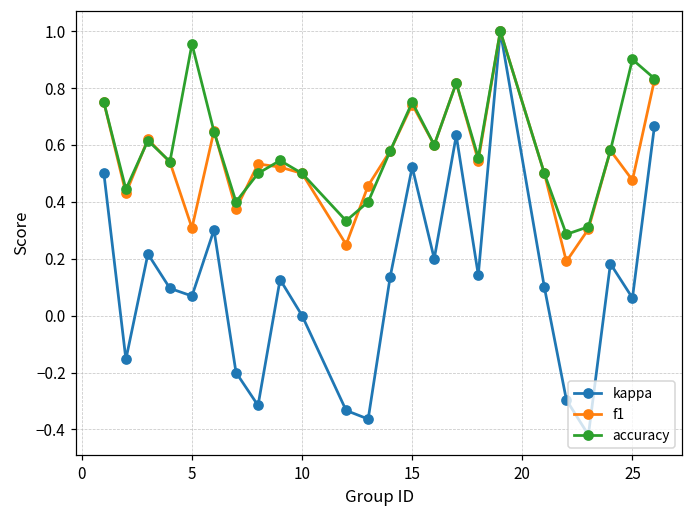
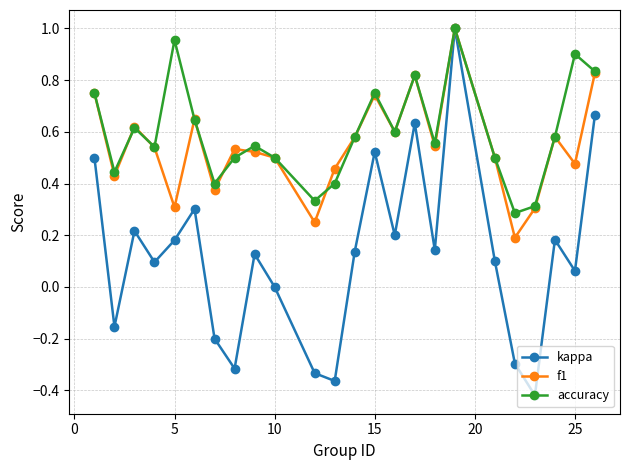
  {
    "kappa": {
-     "5": 0.07,
+     "5": 0.18,
      "10": 0.00,
      "15": 0.52,
      "25": 0.06
    },
    "f1": {
      "5": 0.31,
      "25": 0.48
    },
    "accuracy": {
      "5": 0.95,
      "25": 0.90
    }
  }
